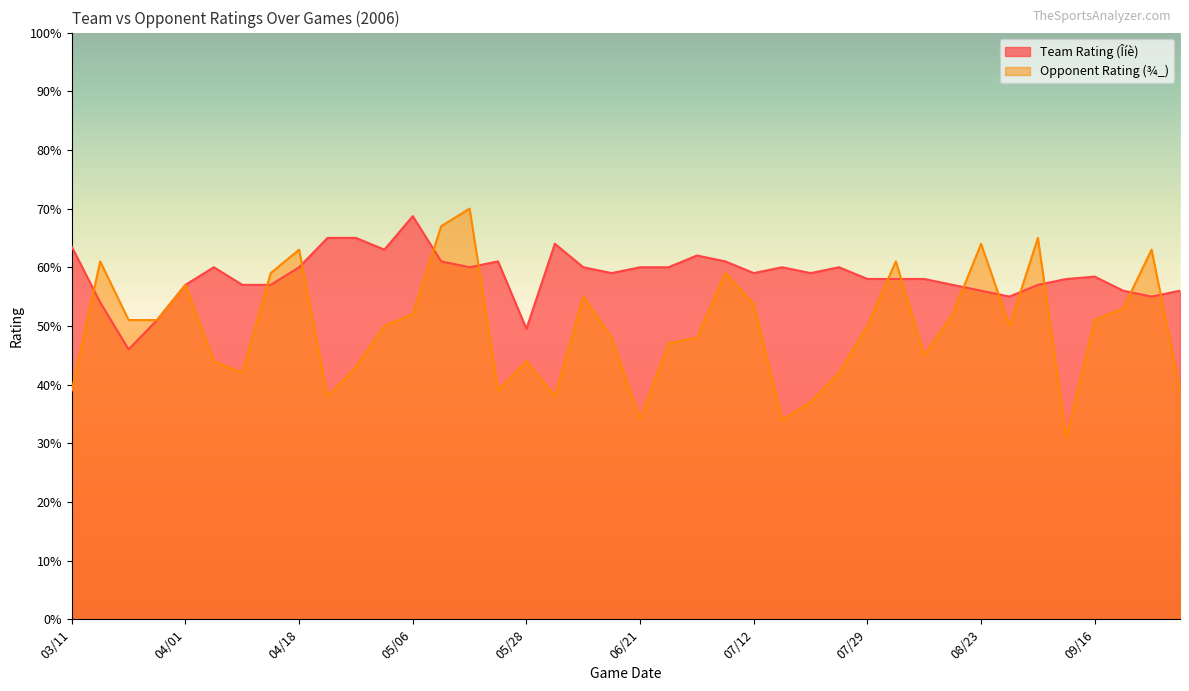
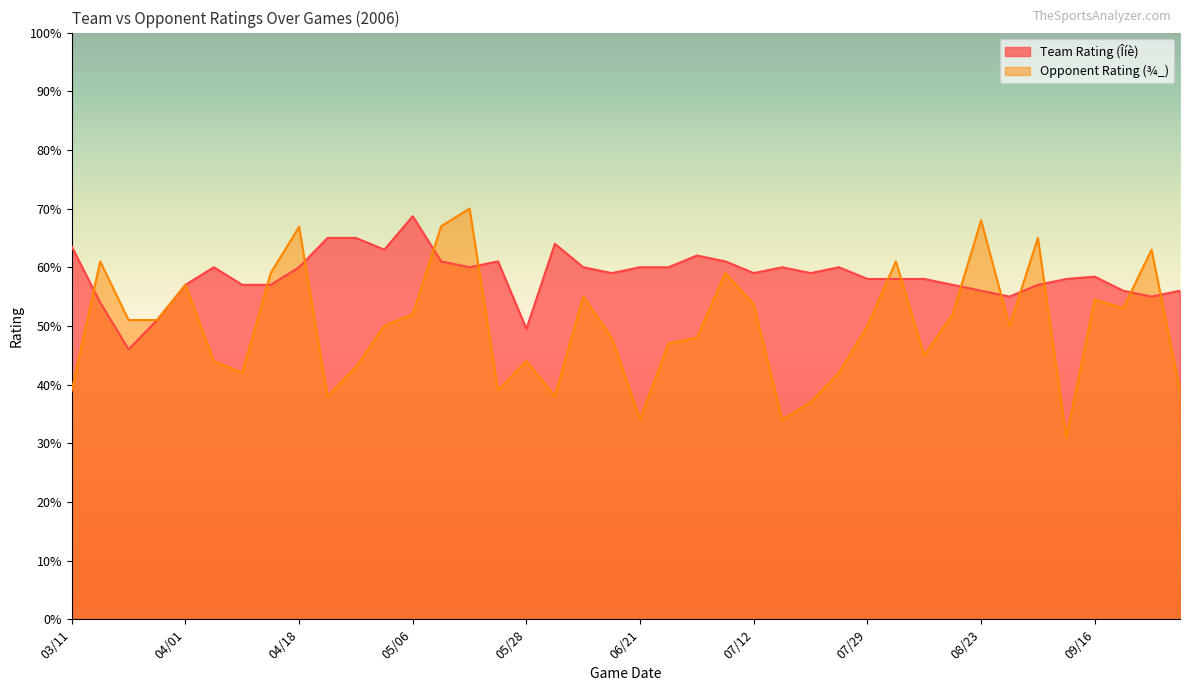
  {
    "Team Rating (Îíè)": {
      "03/11": "64%",
      "04/18": "60%",
      "05/06": "69%",
      "05/28": "50%",
      "06/21": "60%",
      "07/12": "59%",
      "07/29": "58%",
      "08/23": "56%",
      "09/16": "58%"
    },
    "Opponent Rating (¾_)": {
      "03/11": "39%",
-     "04/18": "63%",
+     "04/18": "67%",
      "05/06": "52%",
      "05/28": "44%",
      "06/21": "34%",
      "07/12": "54%",
      "07/29": "50%",
-     "08/23": "64%",
-     "09/16": "51%"
+     "08/23": "68%",
+     "09/16": "55%"
    }
  }
